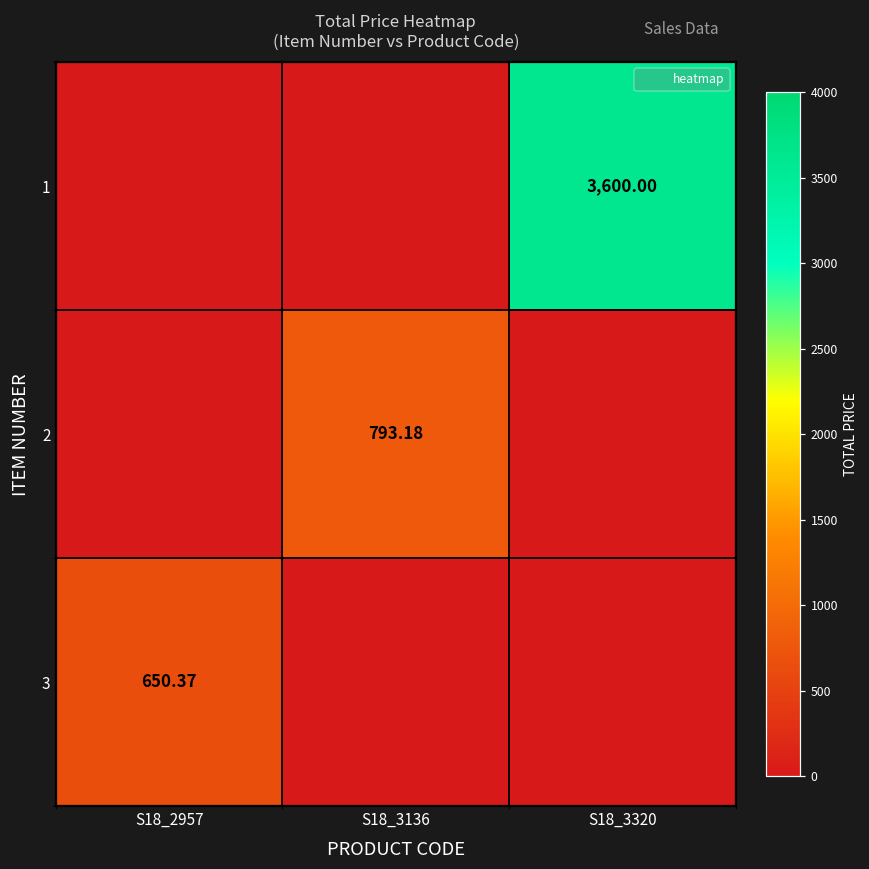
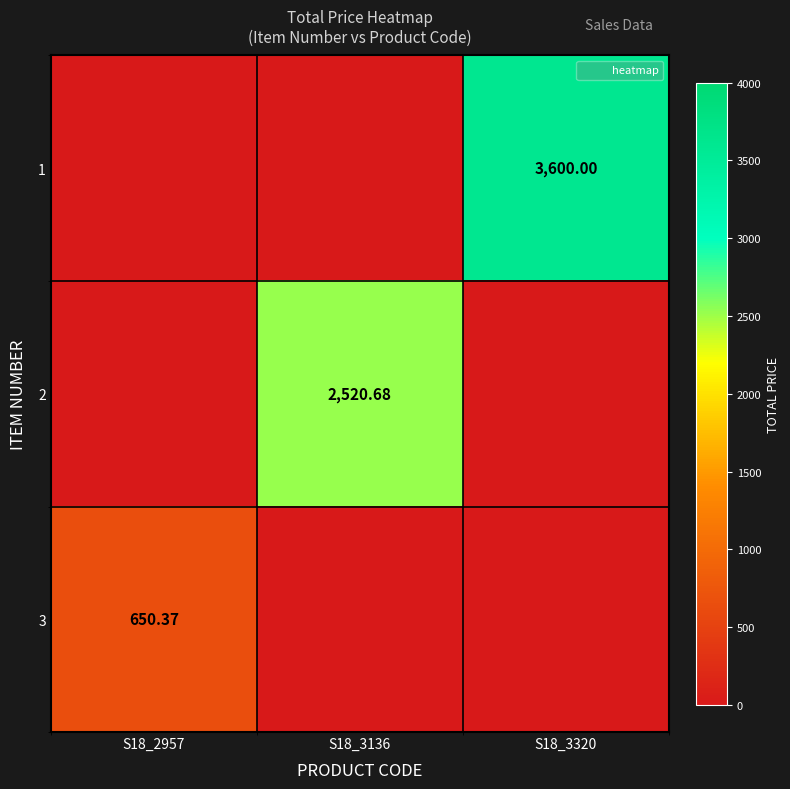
  {
    "1": {
      "S18_3320": "3,600.00"
    },
    "2": {
-     "S18_3136": "793.18"
+     "S18_3136": "2,520.68"
    },
    "3": {
      "S18_2957": "650.37"
    }
  }
